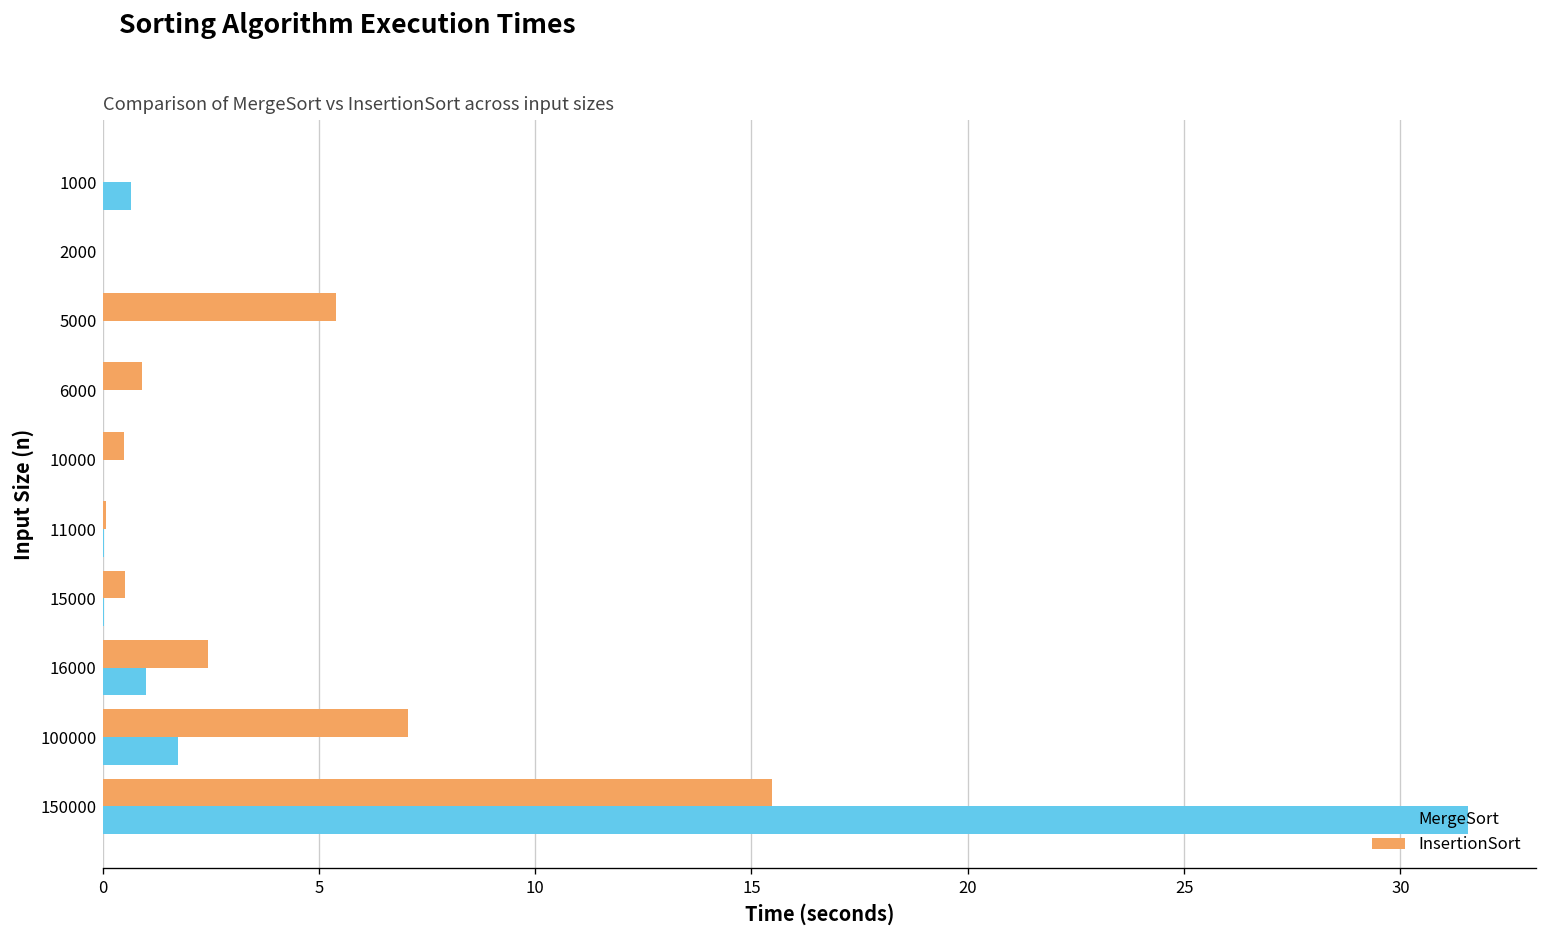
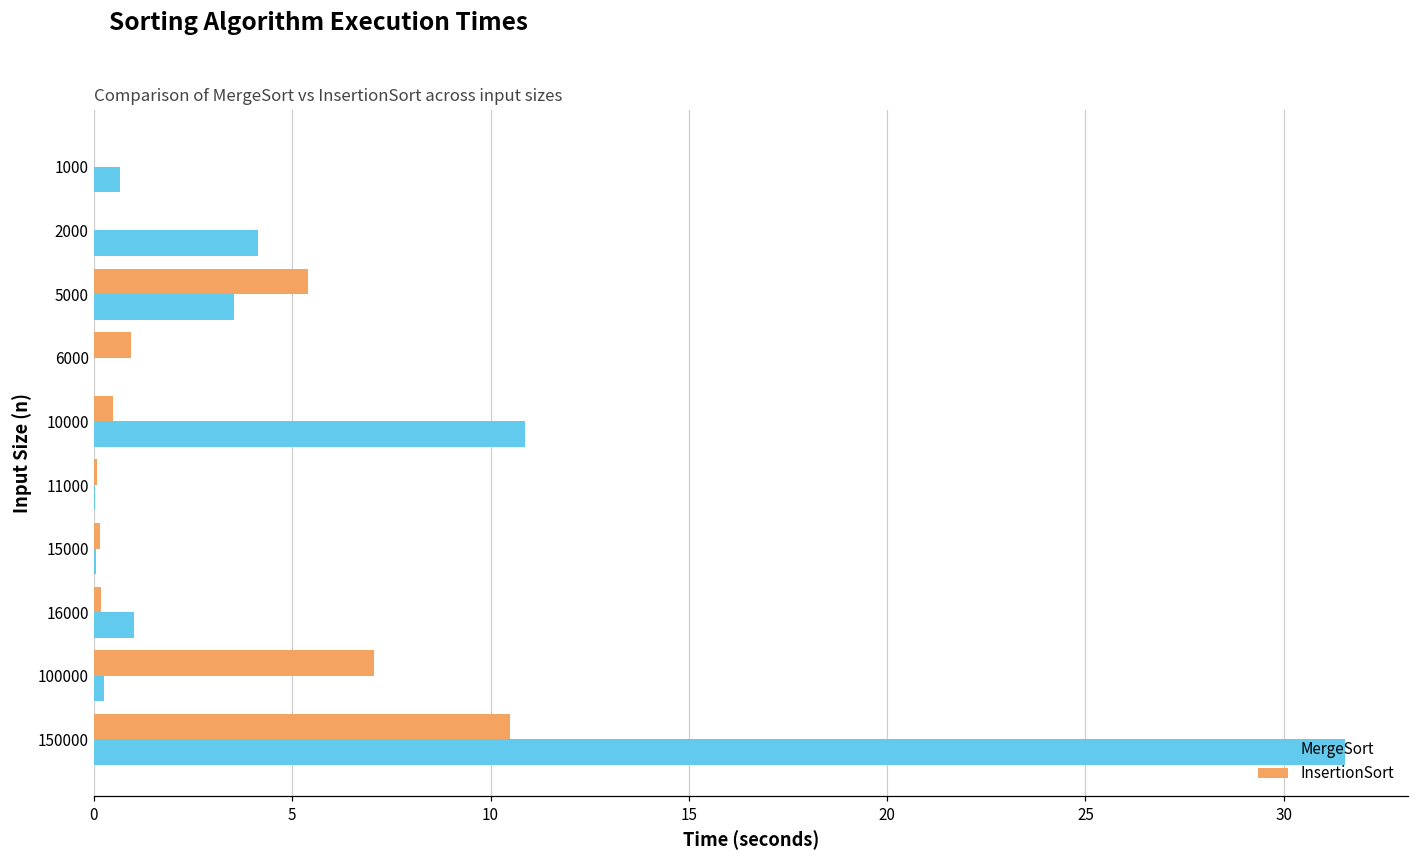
  {
    "MergeSort": {
      "1000": 0.7,
-     "2000": 0.0,
-     "5000": 0.0,
-     "10000": 0.0,
+     "2000": 4.1,
+     "5000": 3.5,
+     "10000": 10.9,
      "16000": 1.0,
-     "100000": 1.7,
+     "100000": 0.3,
      "150000": 31.6
    },
    "InsertionSort": {
      "1000": 0.0,
      "5000": 5.4,
      "6000": 0.9,
      "10000": 0.5,
      "11000": 0.1,
-     "15000": 0.5,
-     "16000": 2.4,
+     "15000": 0.1,
+     "16000": 0.2,
      "100000": 7.1,
-     "150000": 15.5
+     "150000": 10.5
    }
  }
